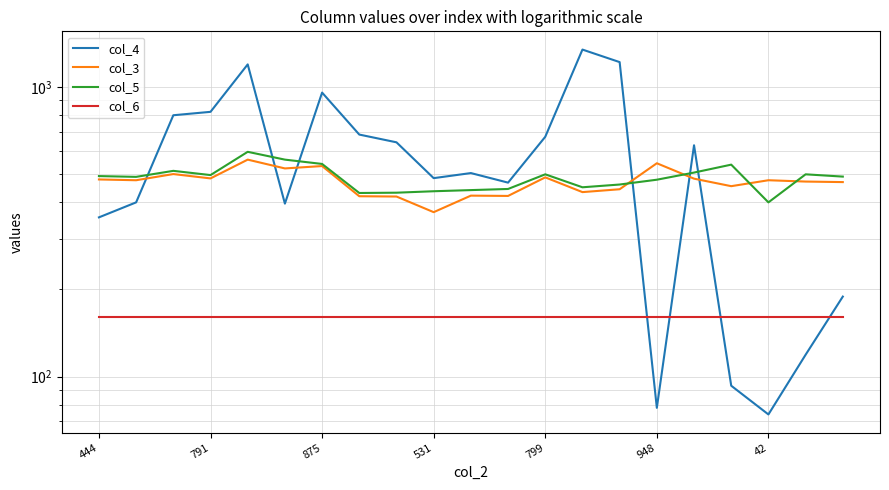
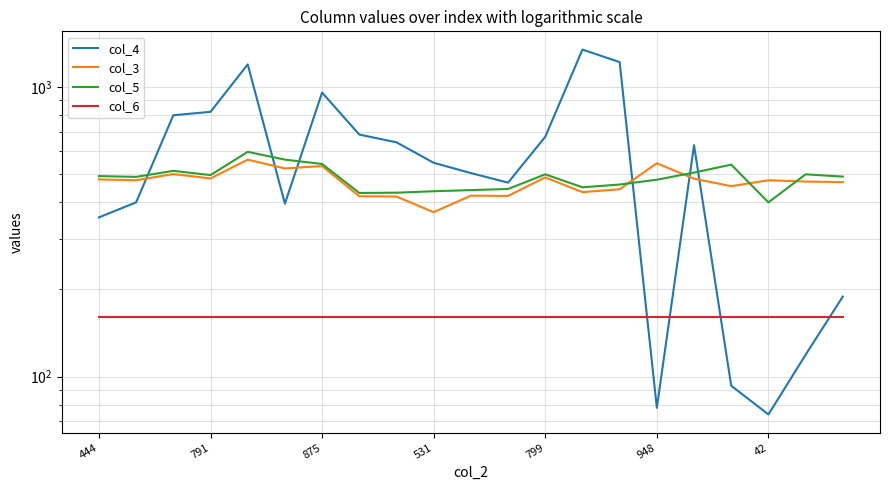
  {
    "col_4": {
      "444": 360,
      "791": 820,
      "875": 960,
-     "531": 490,
+     "531": 550,
      "799": 670,
      "948": 78,
      "42": 74
    },
    "col_3": {
      "444": 480,
      "791": 480,
      "531": 370,
      "799": 490,
      "948": 550,
      "42": 480
    },
    "col_5": {
      "444": 490,
      "791": 500,
      "531": 440,
      "799": 500,
      "948": 480,
      "42": 400
    },
    "col_6": {
      "444": 160,
      "791": 160,
      "875": 160,
      "531": 160,
      "799": 160,
      "948": 160,
      "42": 160
    }
  }
